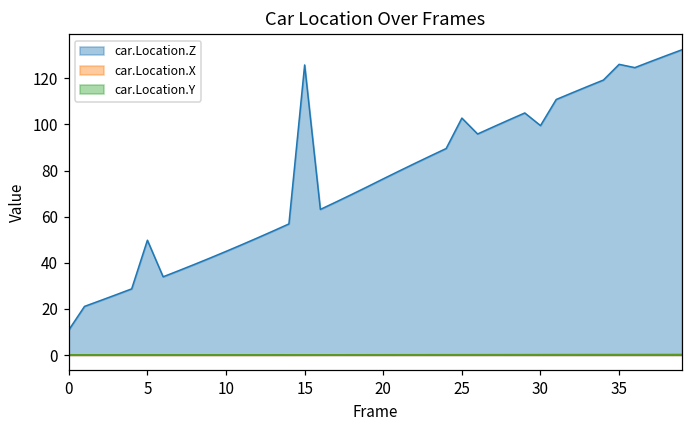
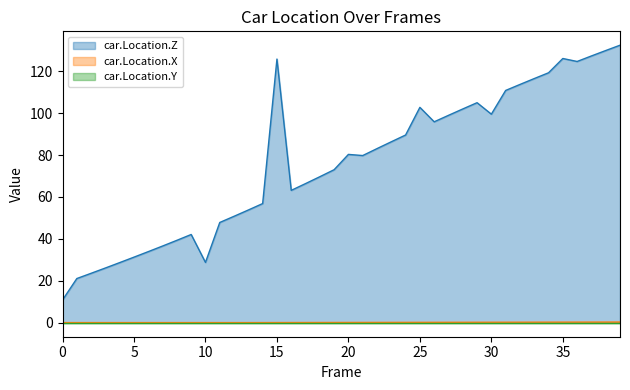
  {
    "car.Location.Z": {
      "0": 11,
-     "5": 50,
-     "10": 45,
+     "5": 31,
+     "10": 29,
      "15": 126,
-     "20": 76,
+     "20": 80,
      "25": 103,
      "30": 99,
      "35": 126
    }
  }
